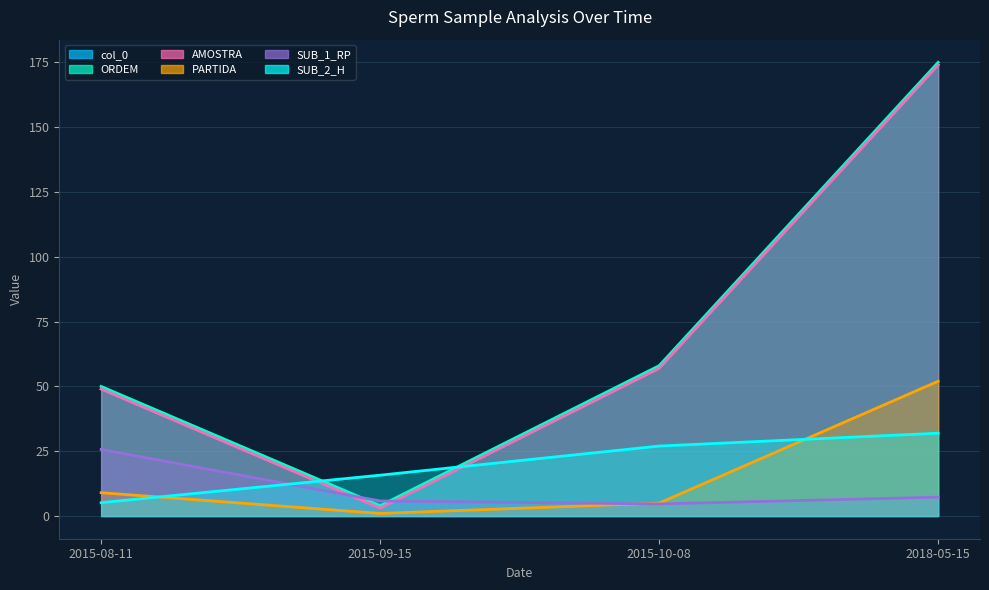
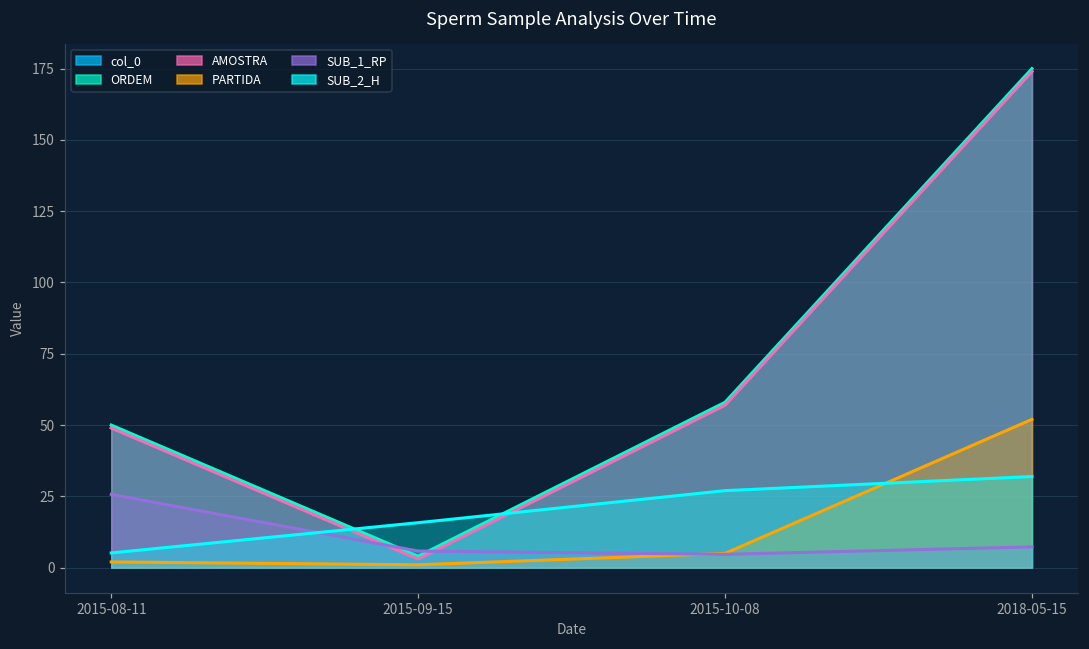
  {
    "AMOSTRA": {
      "2015-08-11": 49,
      "2015-09-15": 3,
      "2015-10-08": 57,
      "2018-05-15": 174
    },
    "PARTIDA": {
-     "2015-08-11": 9,
+     "2015-08-11": 2,
      "2015-09-15": 1,
      "2018-05-15": 52
    },
    "SUB_1_RP": {
      "2015-08-11": 26,
      "2015-09-15": 6,
      "2018-05-15": 7
    }
  }
